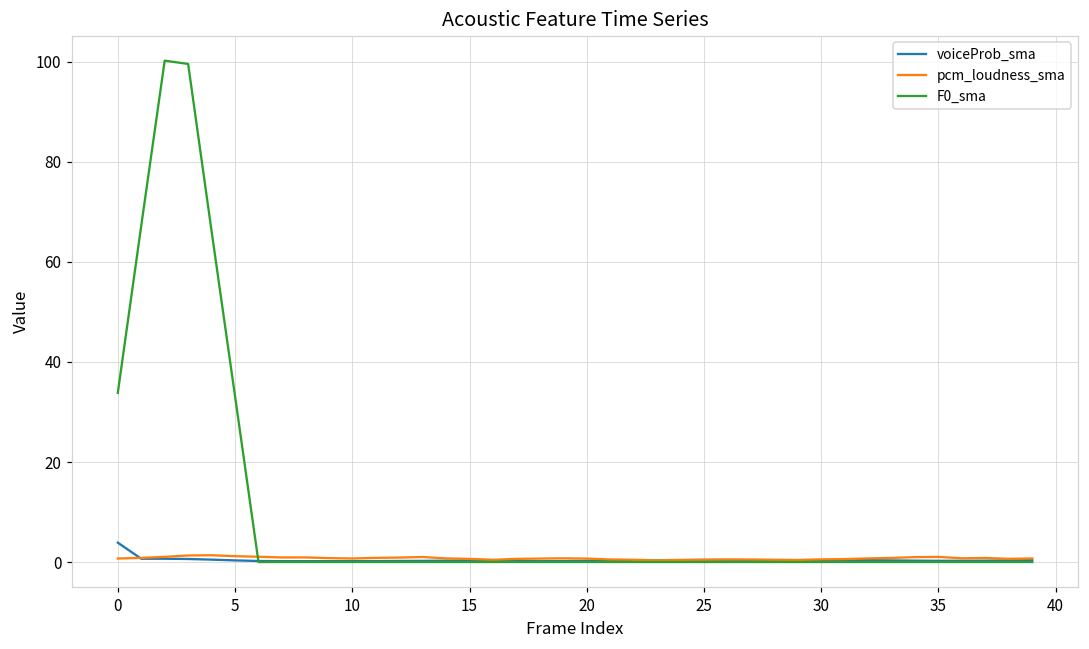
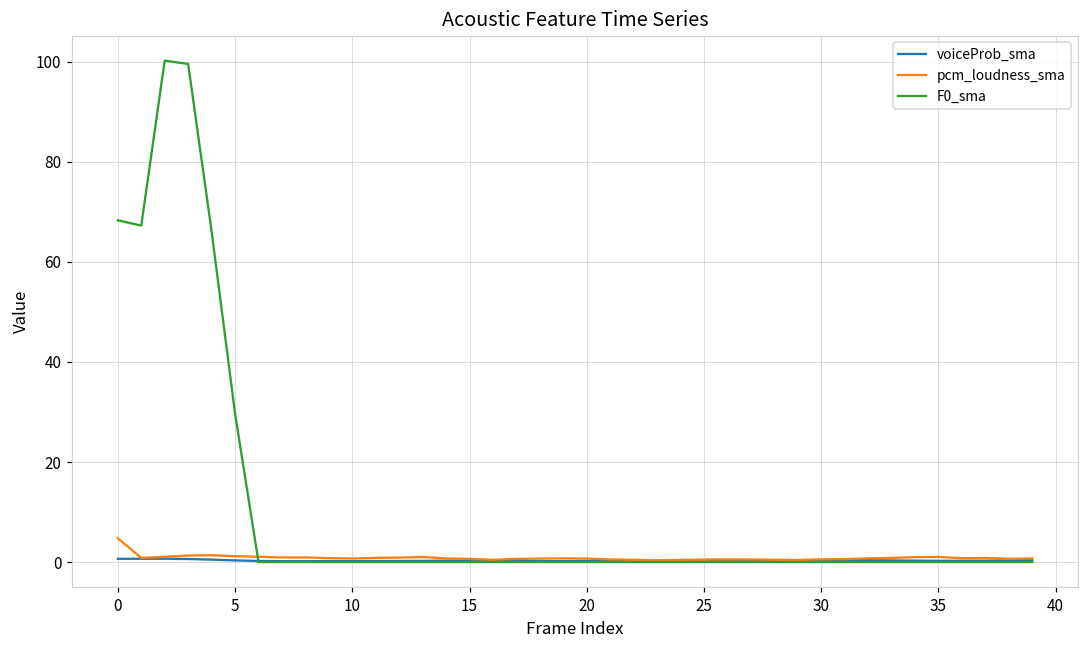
  {
    "voiceProb_sma": {
-     "0": 4,
+     "0": 1,
      "5": 0
    },
    "pcm_loudness_sma": {
-     "0": 1,
+     "0": 5,
      "5": 1,
      "35": 1
    },
    "F0_sma": {
-     "0": 34,
-     "5": 33
+     "0": 68,
+     "5": 30
    }
  }
